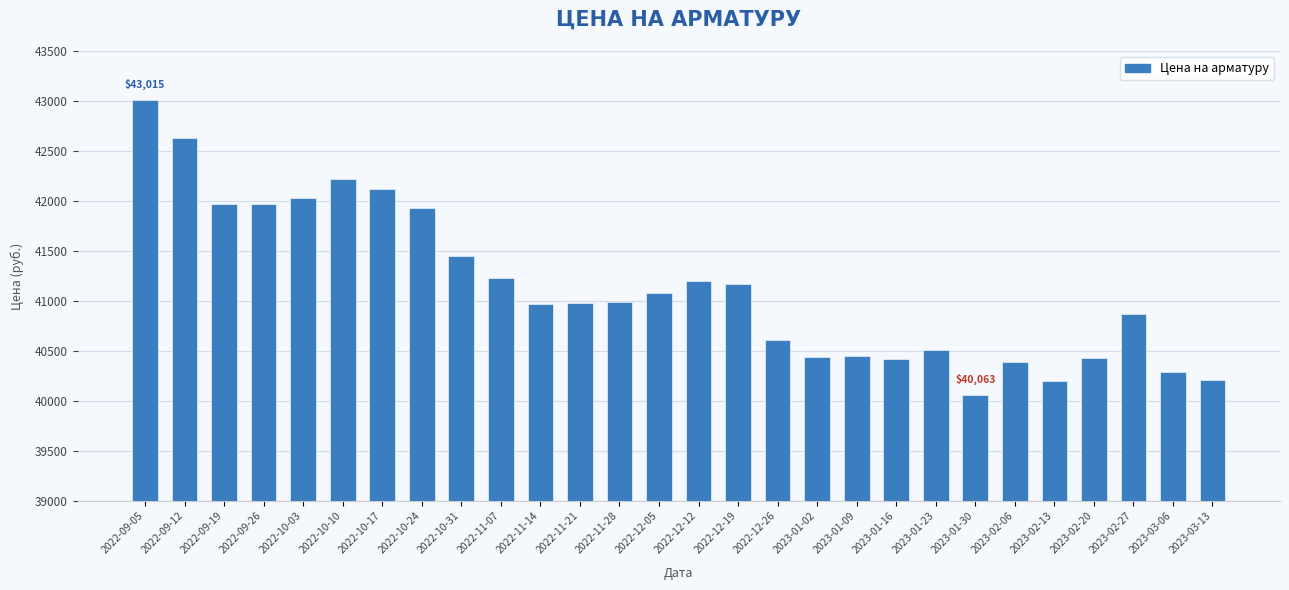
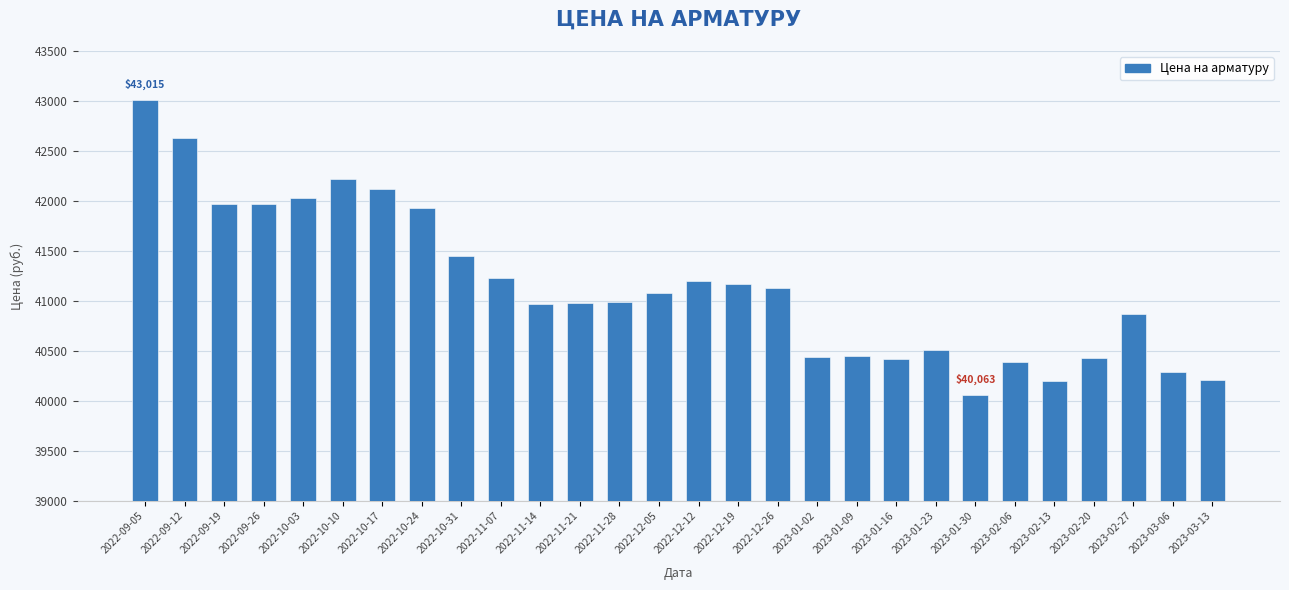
  {
    "2022-09-12": 42600,
    "2022-09-19": 42000,
    "2022-09-26": 42000,
    "2022-10-03": 42000,
    "2022-10-10": 42200,
    "2022-10-17": 42100,
    "2022-10-24": 41900,
    "2022-10-31": 41400,
    "2022-11-07": 41200,
    "2022-11-14": 41000,
    "2022-11-21": 41000,
    "2022-11-28": 41000,
    "2022-12-05": 41100,
    "2022-12-12": 41200,
    "2022-12-19": 41200,
-   "2022-12-26": 40600,
+   "2022-12-26": 41100,
    "2023-01-02": 40400,
    "2023-01-09": 40500,
    "2023-01-16": 40400,
    "2023-01-23": 40500,
    "2023-02-06": 40400,
    "2023-02-13": 40200,
    "2023-02-20": 40400,
    "2023-02-27": 40900,
    "2023-03-06": 40300,
    "2023-03-13": 40200
  }
